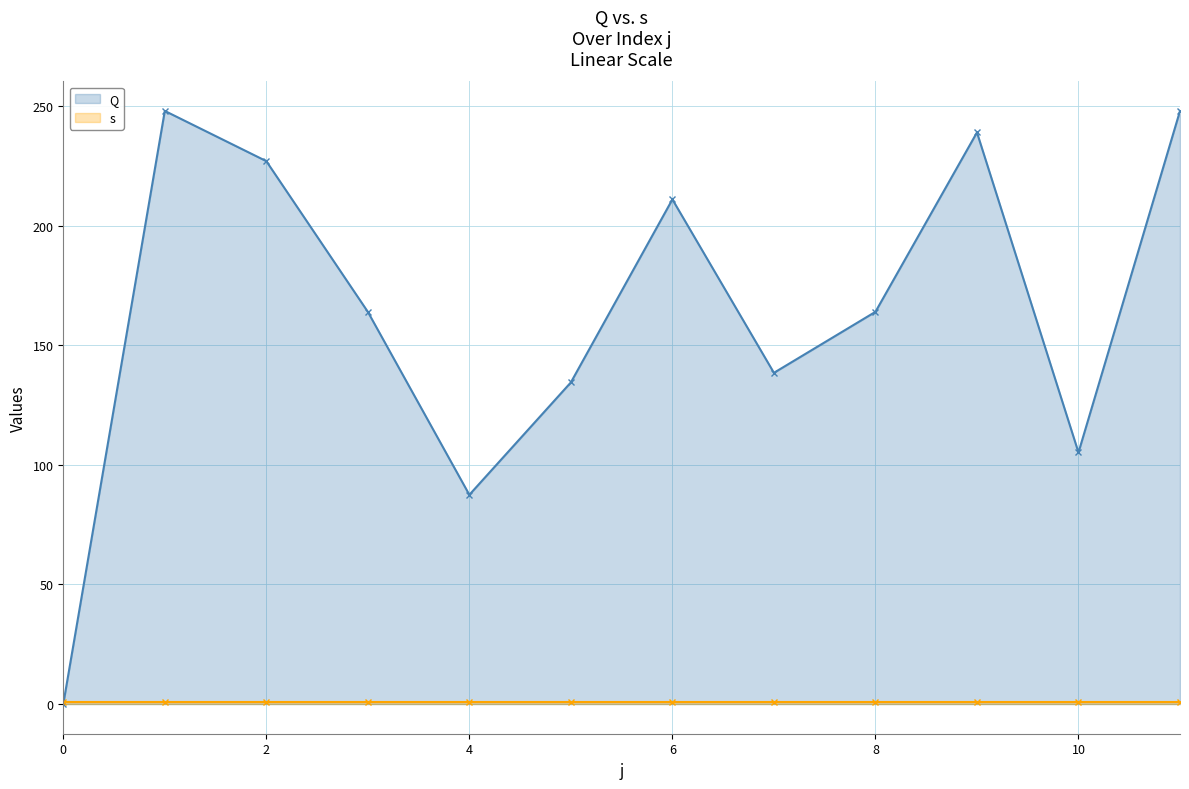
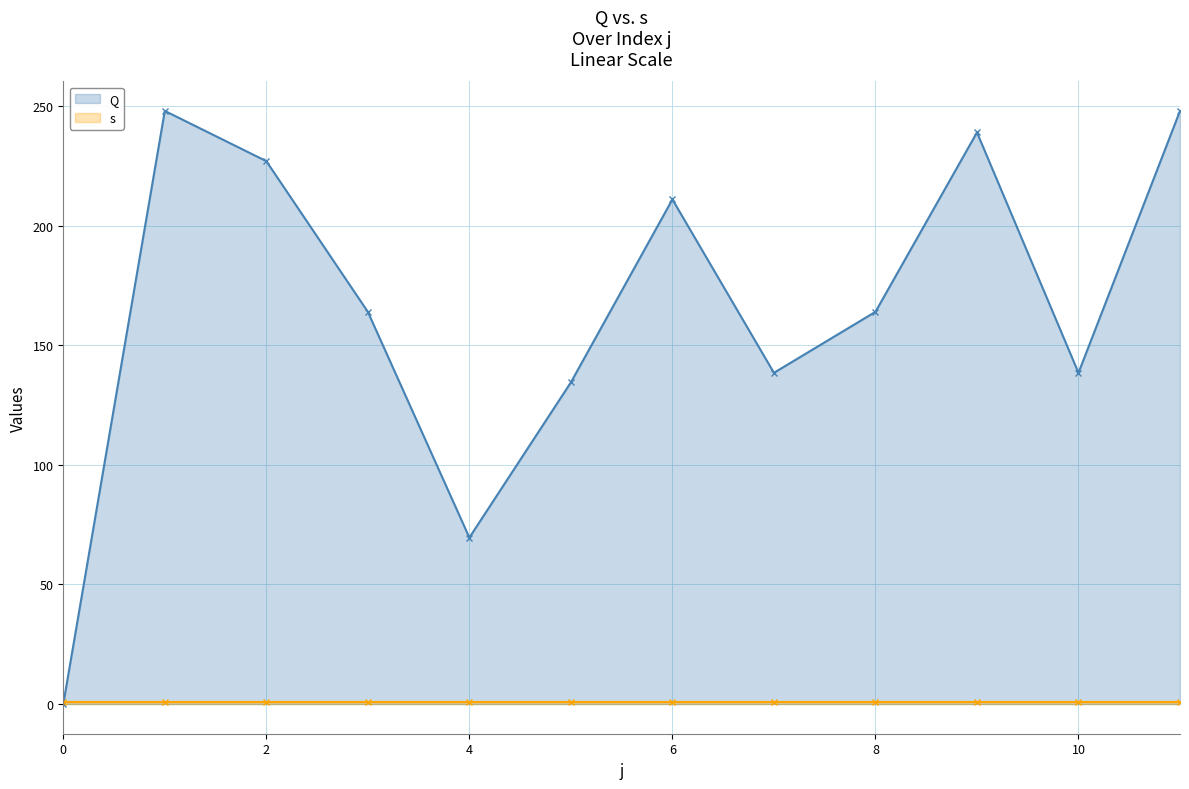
  {
    "Q": {
      "2": 227,
-     "4": 88,
+     "4": 70,
      "6": 211,
      "8": 164,
-     "10": 105
+     "10": 139
    },
    "s": {
      "2": 1,
      "4": 1,
      "6": 1,
      "8": 1,
      "10": 1
    }
  }
